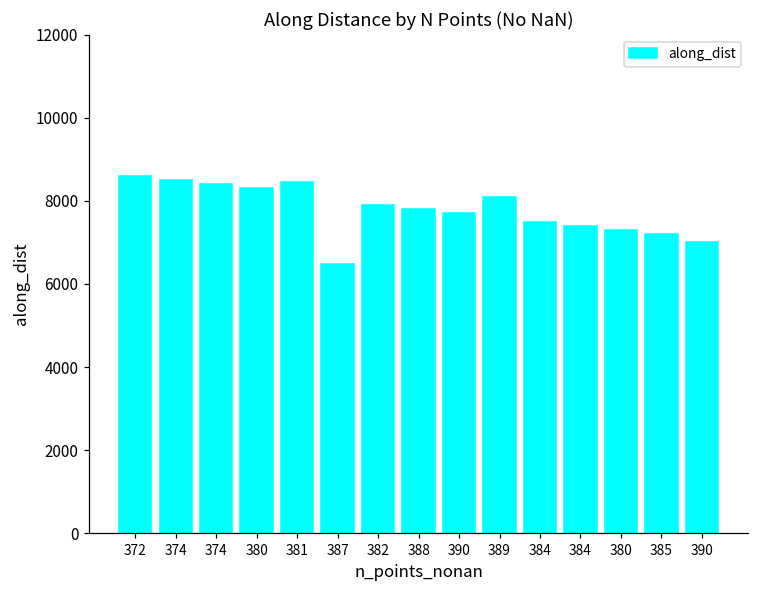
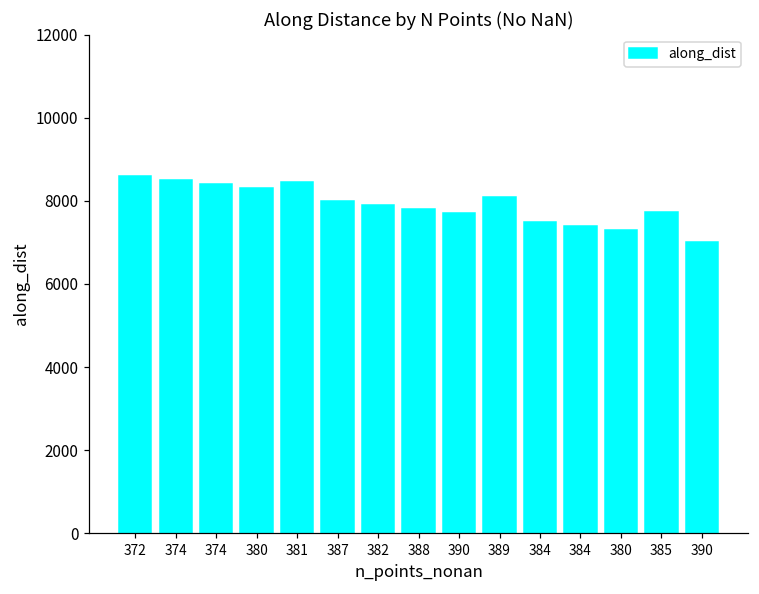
  {
    "372": 8600,
    "381": 8400,
-   "387": 6500,
+   "387": 8000,
    "382": 7900,
    "388": 7800,
    "389": 8100,
-   "385": 7200
+   "385": 7700
  }
